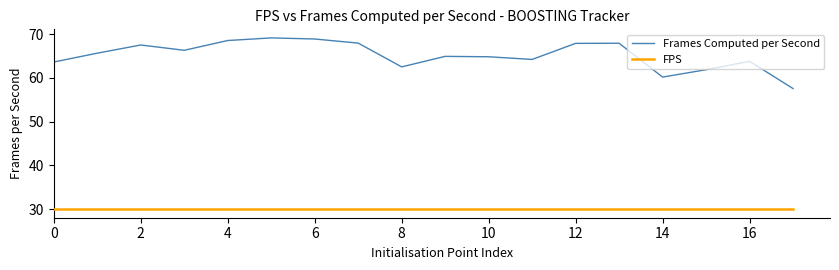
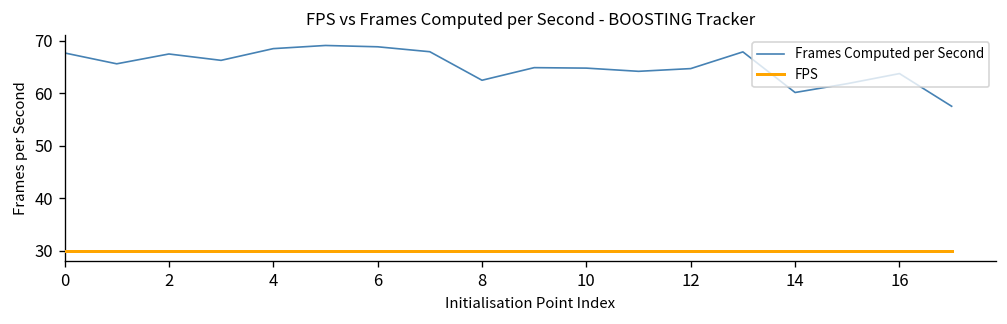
  {
    "Frames Computed per Second": {
-     "0": 64,
+     "0": 68,
      "2": 68,
      "4": 69,
      "6": 69,
      "8": 63,
      "10": 65,
-     "12": 68,
+     "12": 65,
      "14": 60
    },
    "FPS": {
      "0": 30,
      "2": 30,
      "4": 30,
      "6": 30,
      "8": 30,
      "10": 30,
      "12": 30,
      "14": 30,
      "16": 30
    }
  }
